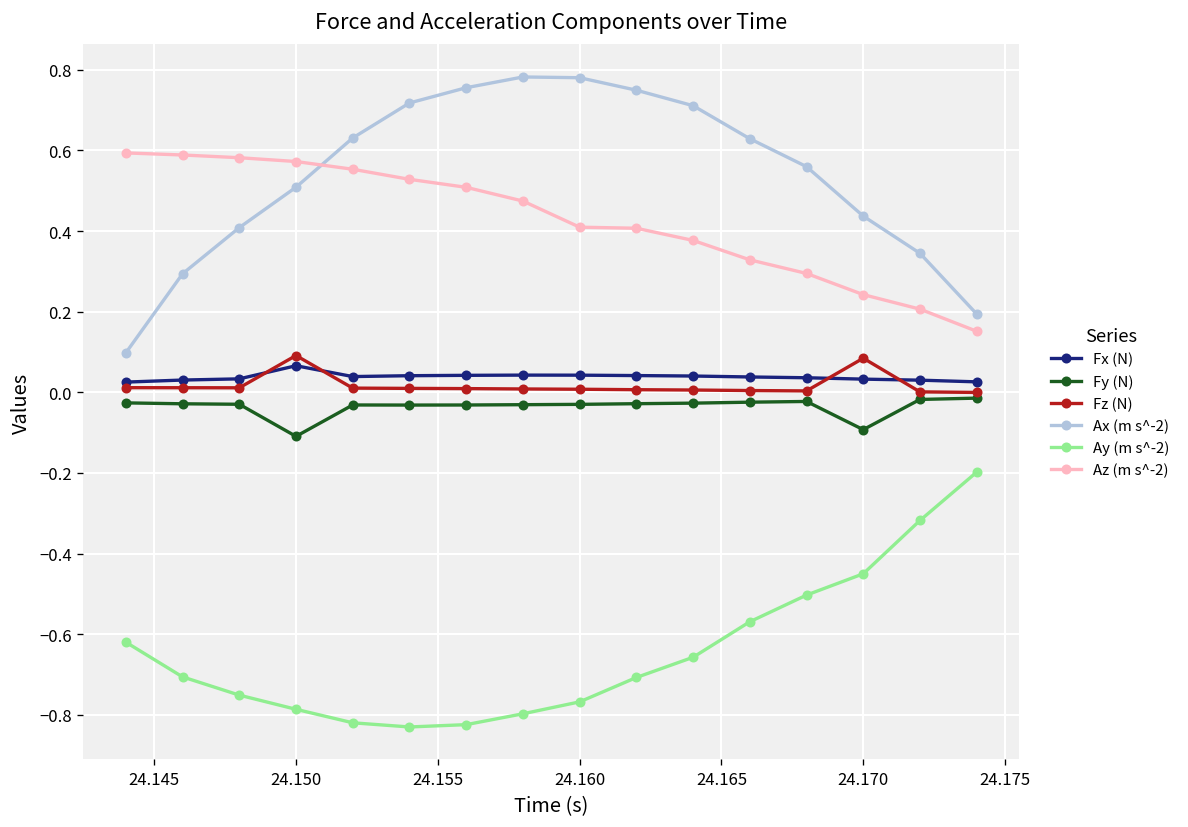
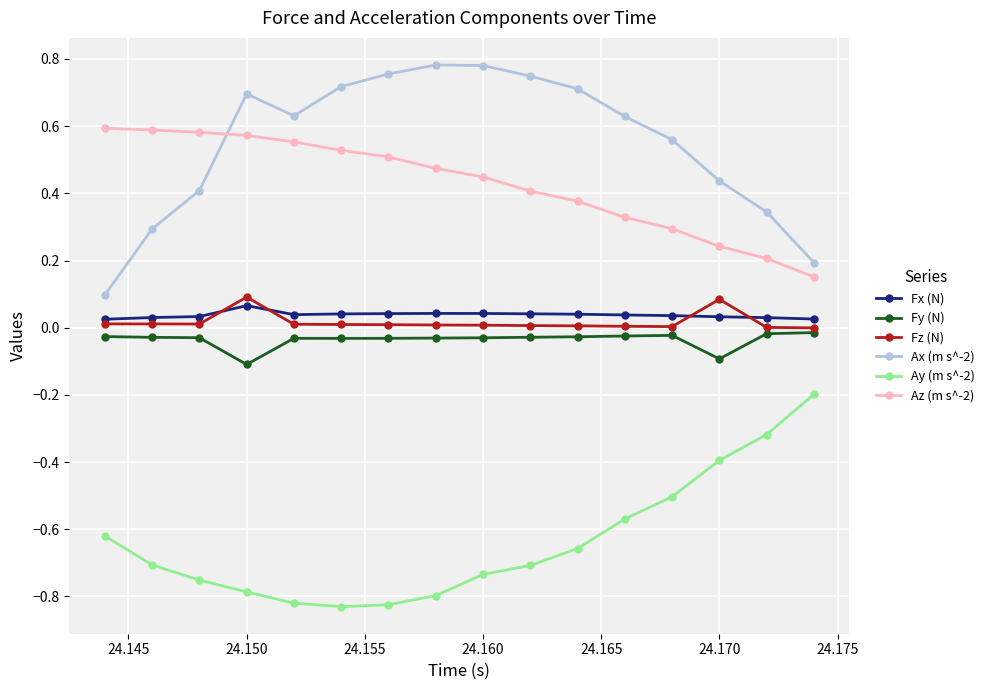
  {
    "Fx (N)": {
      "24.150": 0.07,
      "24.160": 0.04,
      "24.170": 0.03
    },
    "Fy (N)": {
      "24.150": -0.11,
      "24.160": -0.03,
      "24.170": -0.09
    },
    "Fz (N)": {
      "24.150": 0.09,
      "24.160": 0.01,
      "24.170": 0.08
    },
    "Ax (m s^-2)": {
-     "24.150": 0.51,
+     "24.150": 0.70,
      "24.160": 0.78,
      "24.170": 0.44
    },
    "Ay (m s^-2)": {
      "24.150": -0.79,
-     "24.160": -0.77,
-     "24.170": -0.45
+     "24.160": -0.73,
+     "24.170": -0.39
    },
    "Az (m s^-2)": {
      "24.150": 0.57,
-     "24.160": 0.41,
+     "24.160": 0.45,
      "24.170": 0.24
    }
  }
